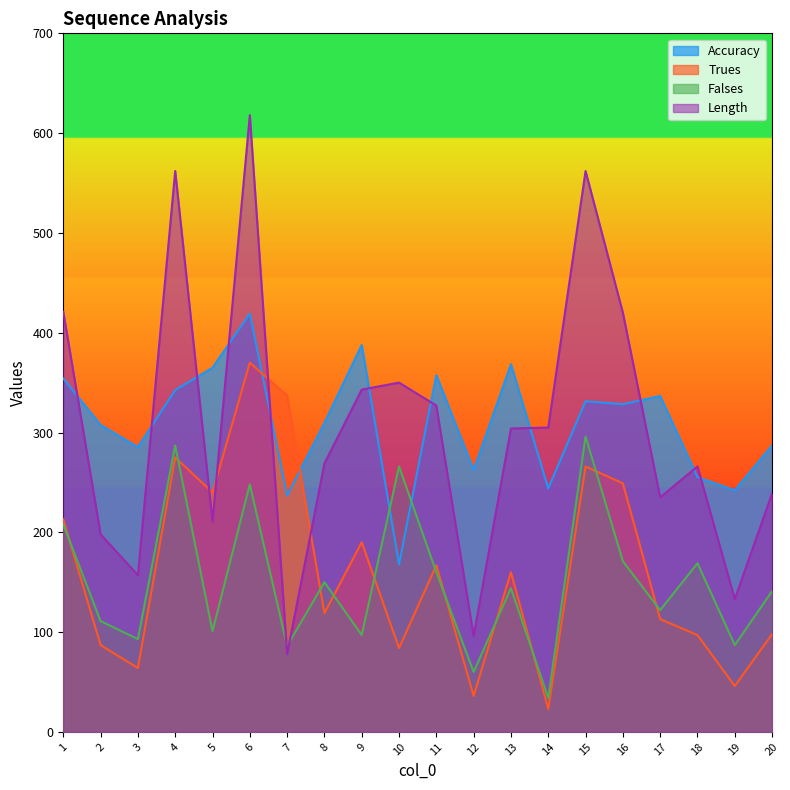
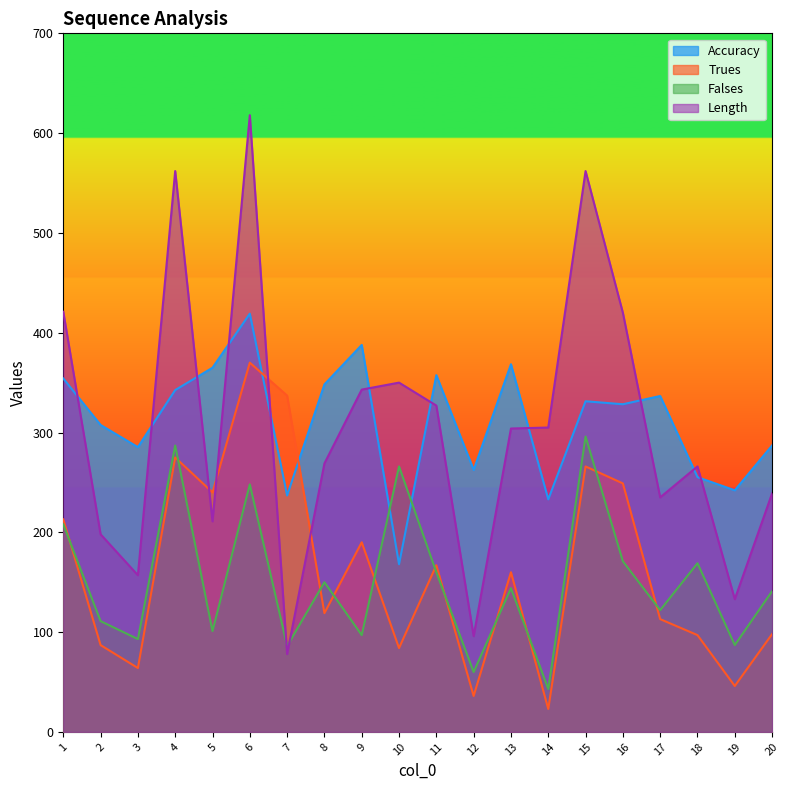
  {
    "Accuracy": {
      "1": 350,
      "2": 310,
      "3": 290,
      "4": 340,
      "5": 360,
      "6": 420,
      "7": 240,
-     "8": 310,
+     "8": 350,
      "9": 390,
      "10": 170,
      "11": 360,
      "12": 260,
      "13": 370,
-     "14": 240,
+     "14": 230,
      "15": 330,
      "16": 330,
      "17": 340,
      "18": 260,
      "19": 240,
      "20": 290
    },
    "Trues": {
      "1": 210,
      "2": 90,
      "3": 60,
      "4": 280,
      "5": 240,
      "6": 370,
      "7": 340,
      "8": 120,
      "9": 190,
      "10": 80,
      "11": 170,
      "12": 40,
      "13": 160,
      "14": 20,
      "15": 270,
      "16": 250,
      "17": 110,
      "18": 100,
      "19": 50,
      "20": 100
    },
    "Falses": {
      "1": 210,
      "2": 110,
      "3": 90,
      "4": 290,
      "5": 100,
      "6": 250,
      "7": 90,
      "8": 150,
      "9": 100,
      "10": 270,
      "11": 160,
      "12": 60,
      "13": 140,
-     "14": 30,
+     "14": 40,
      "15": 300,
      "16": 170,
      "17": 120,
      "18": 170,
      "19": 90,
      "20": 140
    },
    "Length": {
      "1": 420,
      "2": 200,
      "3": 160,
      "4": 560,
      "5": 210,
      "6": 620,
      "7": 80,
      "8": 270,
      "9": 340,
      "10": 350,
      "11": 330,
      "12": 100,
      "13": 300,
      "14": 310,
      "15": 560,
      "16": 420,
      "17": 240,
      "18": 270,
      "19": 130,
      "20": 240
    }
  }
